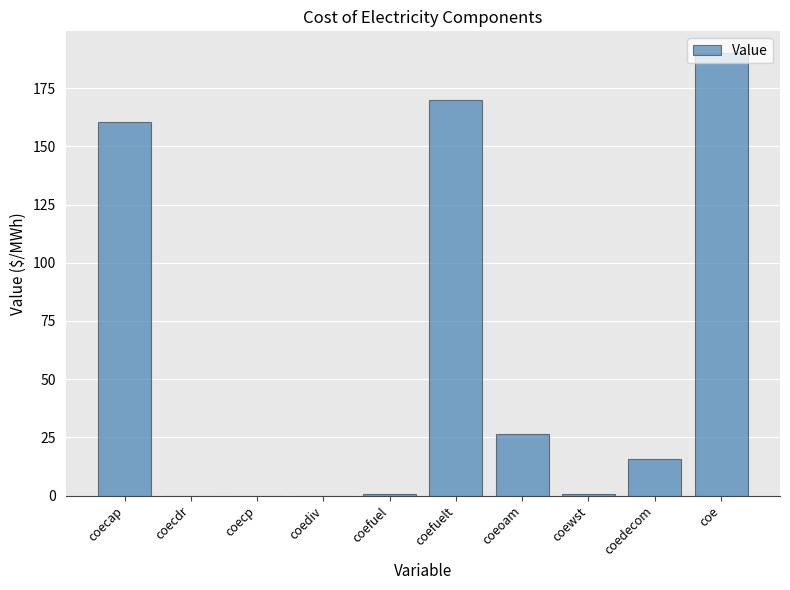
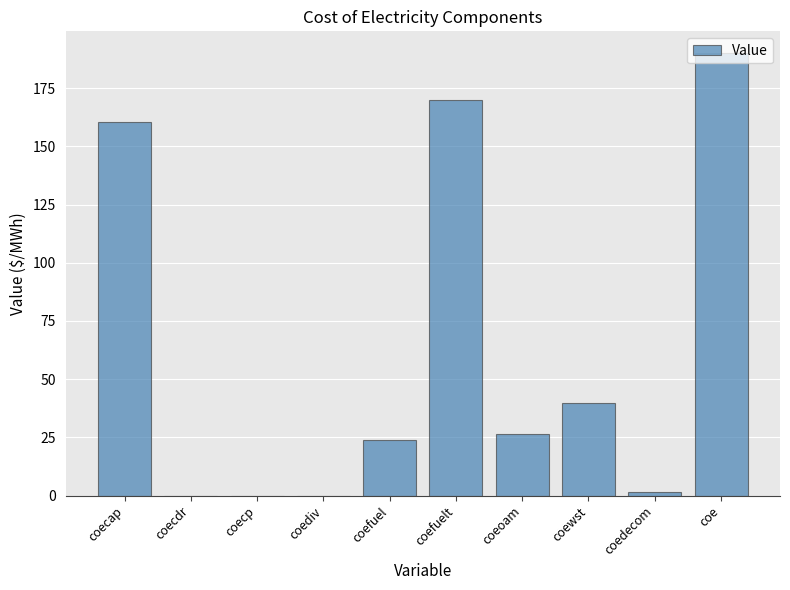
  {
    "coecap": 160,
    "coecdr": 0,
    "coecp": 0,
    "coediv": 0,
-   "coefuel": 1,
+   "coefuel": 24,
    "coefuelt": 170,
    "coeoam": 26,
-   "coewst": 1,
-   "coedecom": 16
+   "coewst": 40,
+   "coedecom": 1
  }
